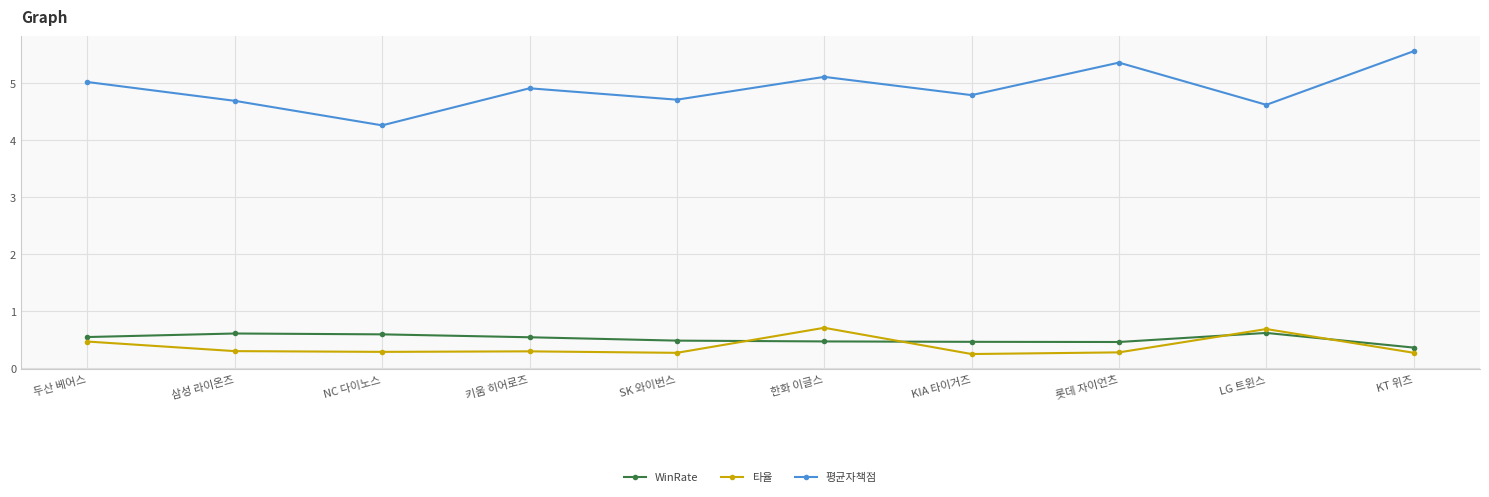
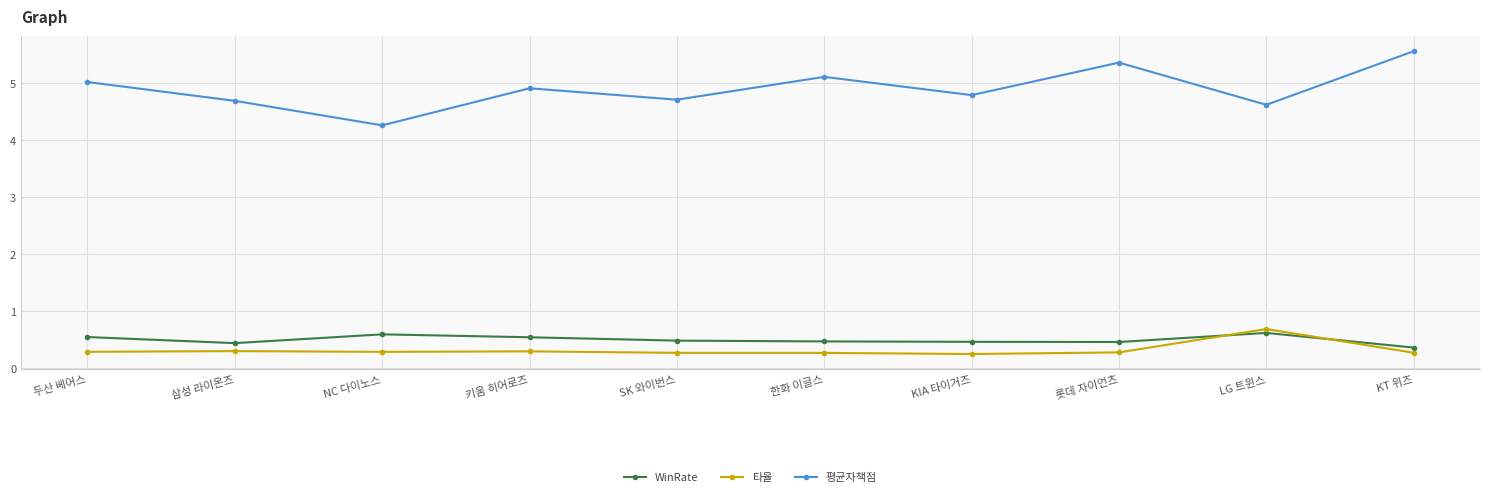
  {
    "WinRate": {
      "두산 베어스": 0.5,
-     "삼성 라이온즈": 0.6,
+     "삼성 라이온즈": 0.4,
      "NC 다이노스": 0.6,
      "키움 히어로즈": 0.5,
      "SK 와이번스": 0.5,
      "한화 이글스": 0.5,
      "KIA 타이거즈": 0.5,
      "롯데 자이언츠": 0.5,
      "LG 트윈스": 0.6,
      "KT 위즈": 0.4
    },
    "타율": {
-     "두산 베어스": 0.5,
+     "두산 베어스": 0.3,
      "삼성 라이온즈": 0.3,
      "NC 다이노스": 0.3,
      "키움 히어로즈": 0.3,
      "SK 와이번스": 0.3,
-     "한화 이글스": 0.7,
+     "한화 이글스": 0.3,
      "KIA 타이거즈": 0.3,
      "롯데 자이언츠": 0.3,
      "LG 트윈스": 0.7,
      "KT 위즈": 0.3
    },
    "평균자책점": {
      "두산 베어스": 5.0,
      "삼성 라이온즈": 4.7,
      "NC 다이노스": 4.3,
      "키움 히어로즈": 4.9,
      "SK 와이번스": 4.7,
      "한화 이글스": 5.1,
      "KIA 타이거즈": 4.8,
      "롯데 자이언츠": 5.4,
      "LG 트윈스": 4.6,
      "KT 위즈": 5.6
    }
  }
